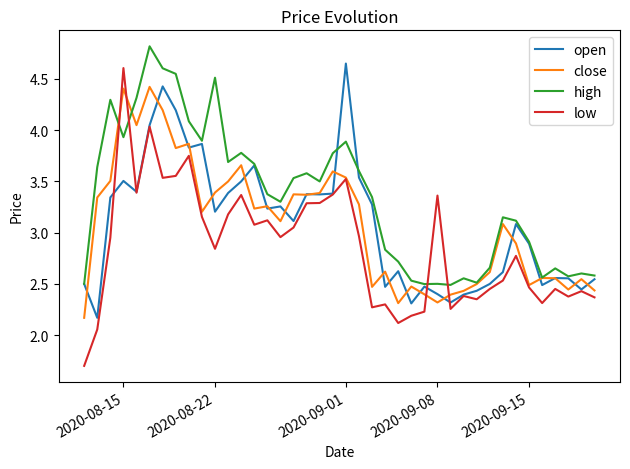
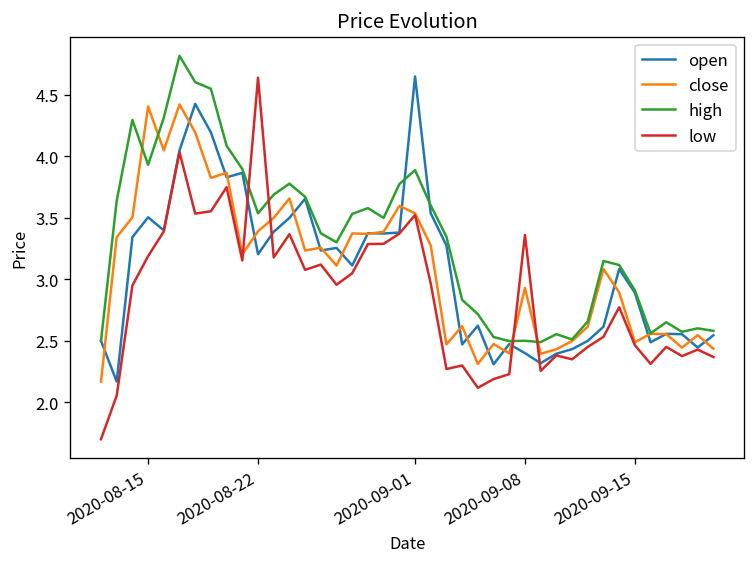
  {
    "open": {
      "2020-08-15": 3.51,
      "2020-08-22": 3.20,
      "2020-09-01": 4.65,
      "2020-09-08": 2.40
    },
    "close": {
      "2020-08-15": 4.41,
      "2020-08-22": 3.39,
-     "2020-09-08": 2.32
+     "2020-09-08": 2.93
    },
    "high": {
      "2020-08-15": 3.93,
-     "2020-08-22": 4.51,
+     "2020-08-22": 3.54,
      "2020-09-01": 3.89,
      "2020-09-08": 2.50
    },
    "low": {
-     "2020-08-15": 4.61,
-     "2020-08-22": 2.84,
+     "2020-08-15": 3.19,
+     "2020-08-22": 4.64,
      "2020-09-08": 3.36
    }
  }
